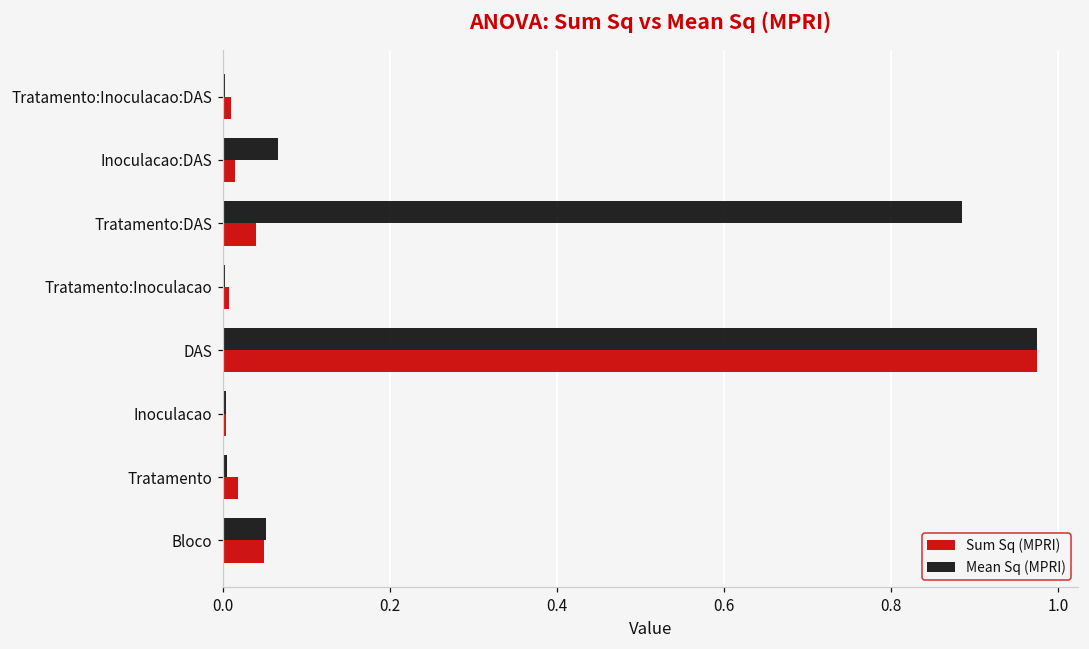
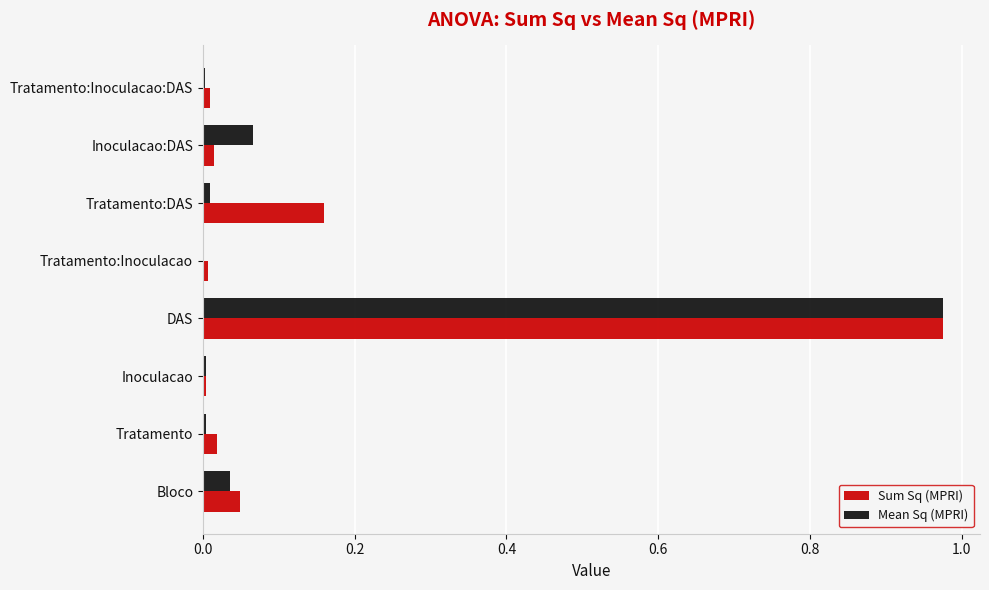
  {
    "Sum Sq (MPRI)": {
      "Tratamento:Inoculacao:DAS": 0.01,
      "Inoculacao:DAS": 0.01,
-     "Tratamento:DAS": 0.04,
+     "Tratamento:DAS": 0.16,
      "Tratamento:Inoculacao": 0.01,
      "DAS": 0.98,
      "Inoculacao": 0.00,
      "Tratamento": 0.02,
      "Bloco": 0.05
    },
    "Mean Sq (MPRI)": {
      "Inoculacao:DAS": 0.07,
-     "Tratamento:DAS": 0.88,
+     "Tratamento:DAS": 0.01,
      "DAS": 0.98,
      "Inoculacao": 0.00,
      "Tratamento": 0.00,
-     "Bloco": 0.05
+     "Bloco": 0.04
    }
  }
